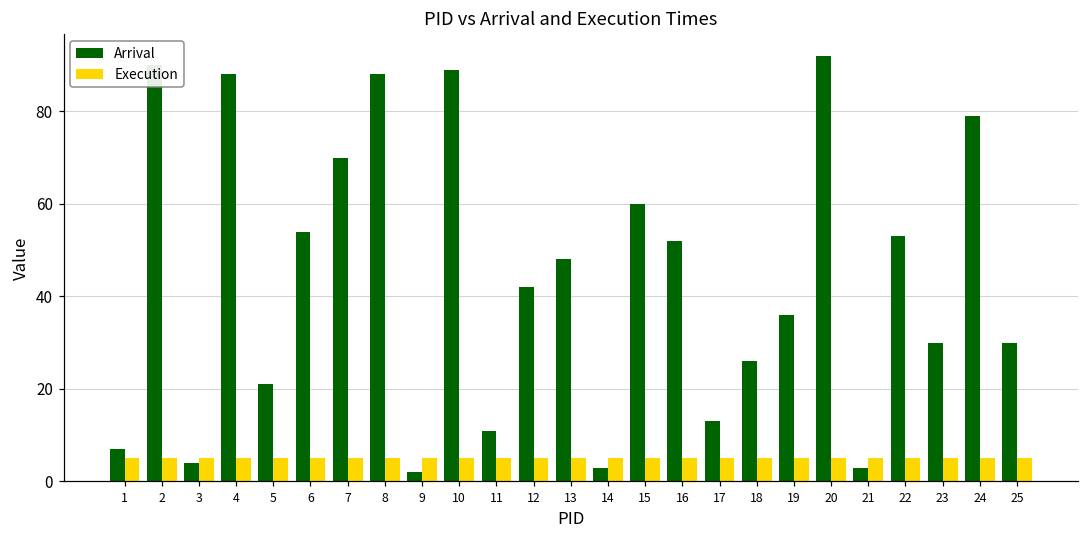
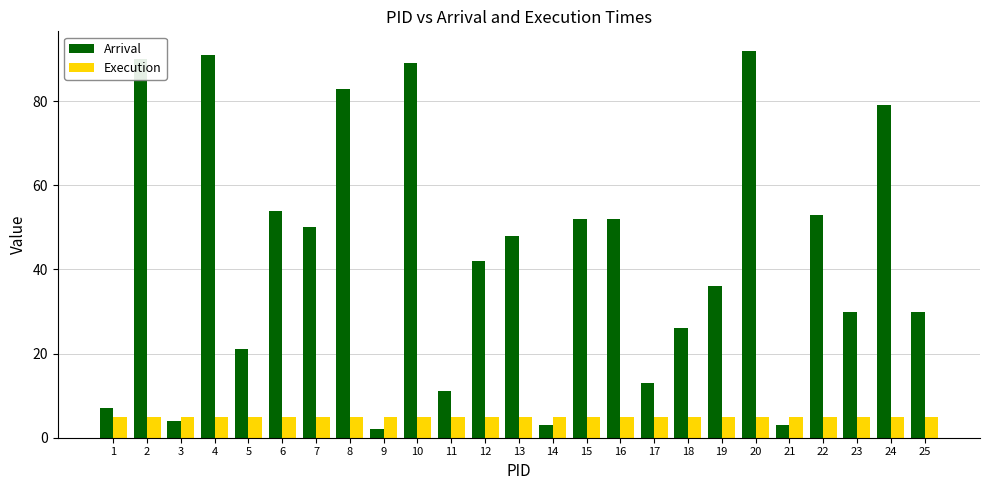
  {
    "Arrival": {
      "1": 7,
      "3": 4,
-     "4": 88,
+     "4": 91,
      "5": 21,
      "6": 54,
-     "7": 70,
-     "8": 88,
+     "7": 50,
+     "8": 83,
      "9": 2,
      "10": 89,
      "11": 11,
      "12": 42,
      "13": 48,
      "14": 3,
-     "15": 60,
+     "15": 52,
      "16": 52,
      "17": 13,
      "18": 26,
      "19": 36,
      "20": 92,
      "21": 3,
      "22": 53,
      "23": 30,
      "24": 79,
      "25": 30
    },
    "Execution": {
      "1": 5,
      "2": 5,
      "3": 5,
      "4": 5,
      "5": 5,
      "6": 5,
      "7": 5,
      "8": 5,
      "9": 5,
      "10": 5,
      "11": 5,
      "12": 5,
      "13": 5,
      "14": 5,
      "15": 5,
      "16": 5,
      "17": 5,
      "18": 5,
      "19": 5,
      "20": 5,
      "21": 5,
      "22": 5,
      "23": 5,
      "24": 5,
      "25": 5
    }
  }
